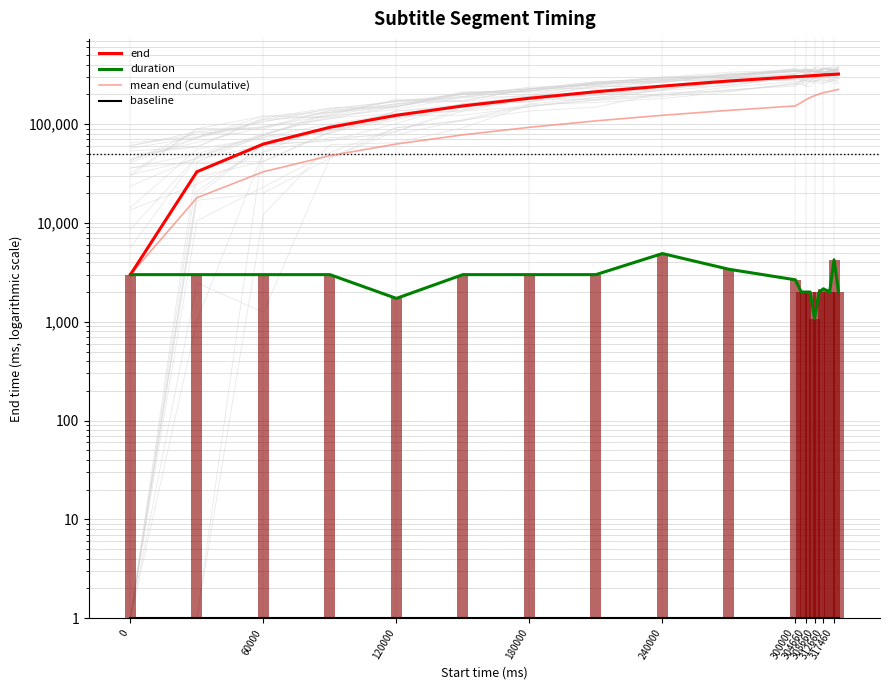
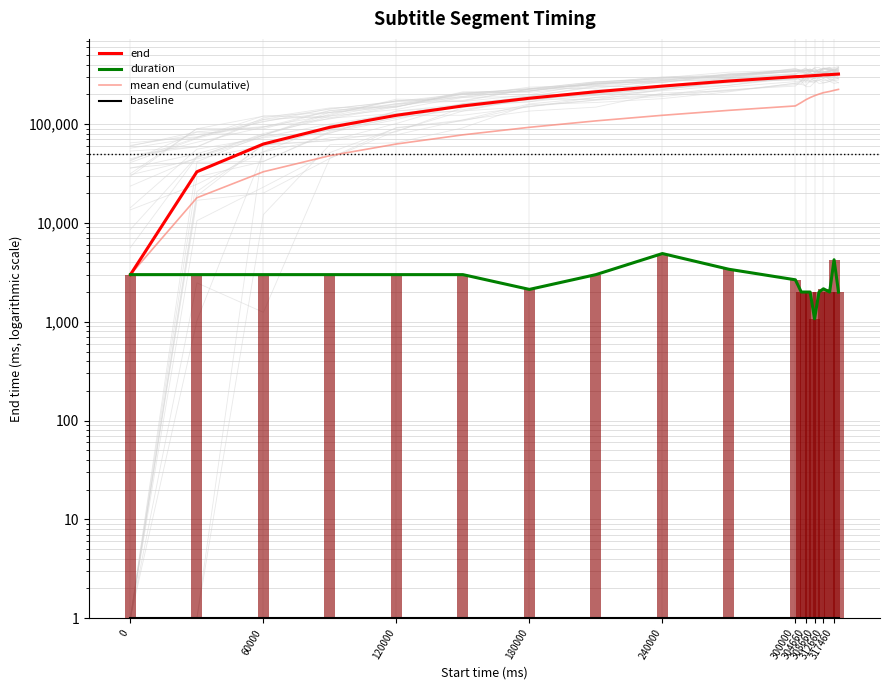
  {
    "duration": {
      "60000": "3,000",
-     "120000": "1,700",
-     "180000": "3,000",
+     "120000": "3,000",
+     "180000": "2,100",
      "240000": "5,000",
      "300000": "2,700",
      "304660": "2,000",
      "308660": "1,100",
      "312660": "2,200",
      "317460": "4,200"
    },
    "mean end (cumulative)": {
      "60000": "33,000",
      "180000": "90,000",
      "240000": "120,000",
      "300000": "150,000",
      "304660": "180,000",
      "308660": "190,000",
      "312660": "210,000",
      "317460": "220,000"
    },
    "baseline": {
      "60000": "1",
      "120000": "1",
      "180000": "1",
      "240000": "1",
      "300000": "1",
      "304660": "1",
      "308660": "1",
      "312660": "1",
      "317460": "1"
    }
  }
